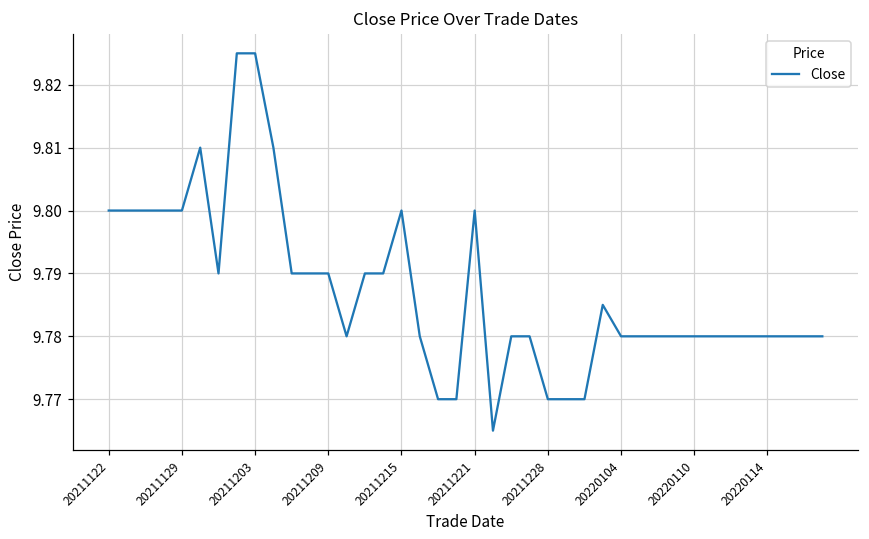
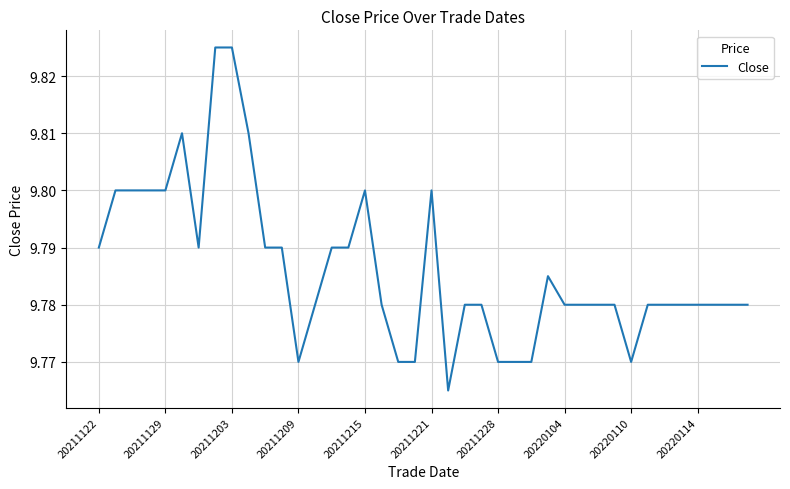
  {
-   "20211122": 9.80,
+   "20211122": 9.79,
    "20211129": 9.80,
    "20211203": 9.825,
-   "20211209": 9.79,
+   "20211209": 9.77,
    "20211215": 9.80,
    "20211221": 9.80,
    "20211228": 9.77,
    "20220104": 9.78,
-   "20220110": 9.78,
+   "20220110": 9.77,
    "20220114": 9.78
  }
